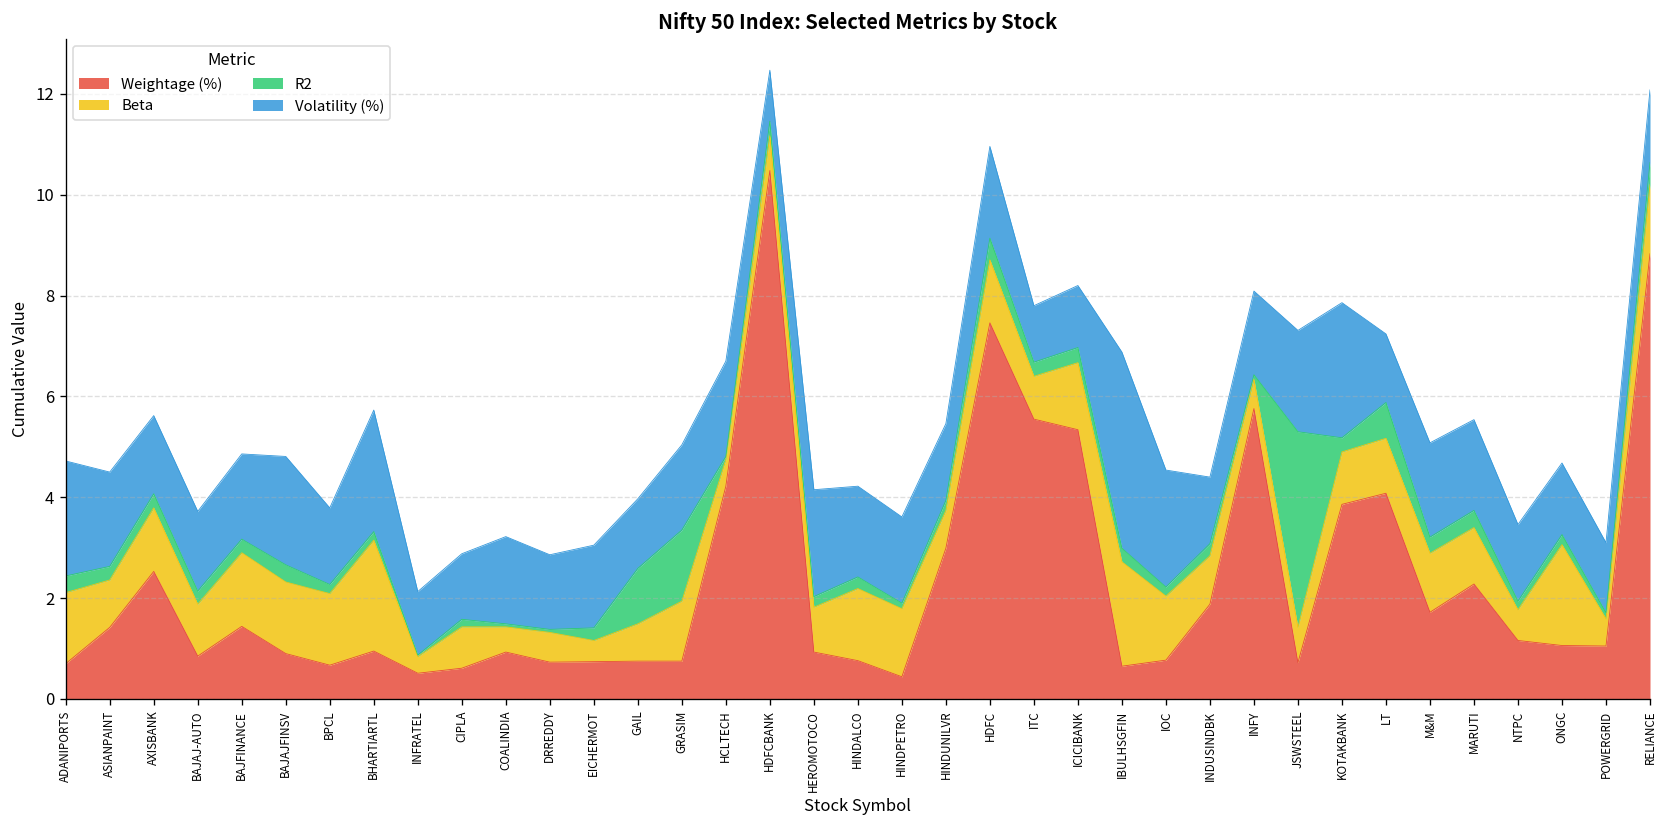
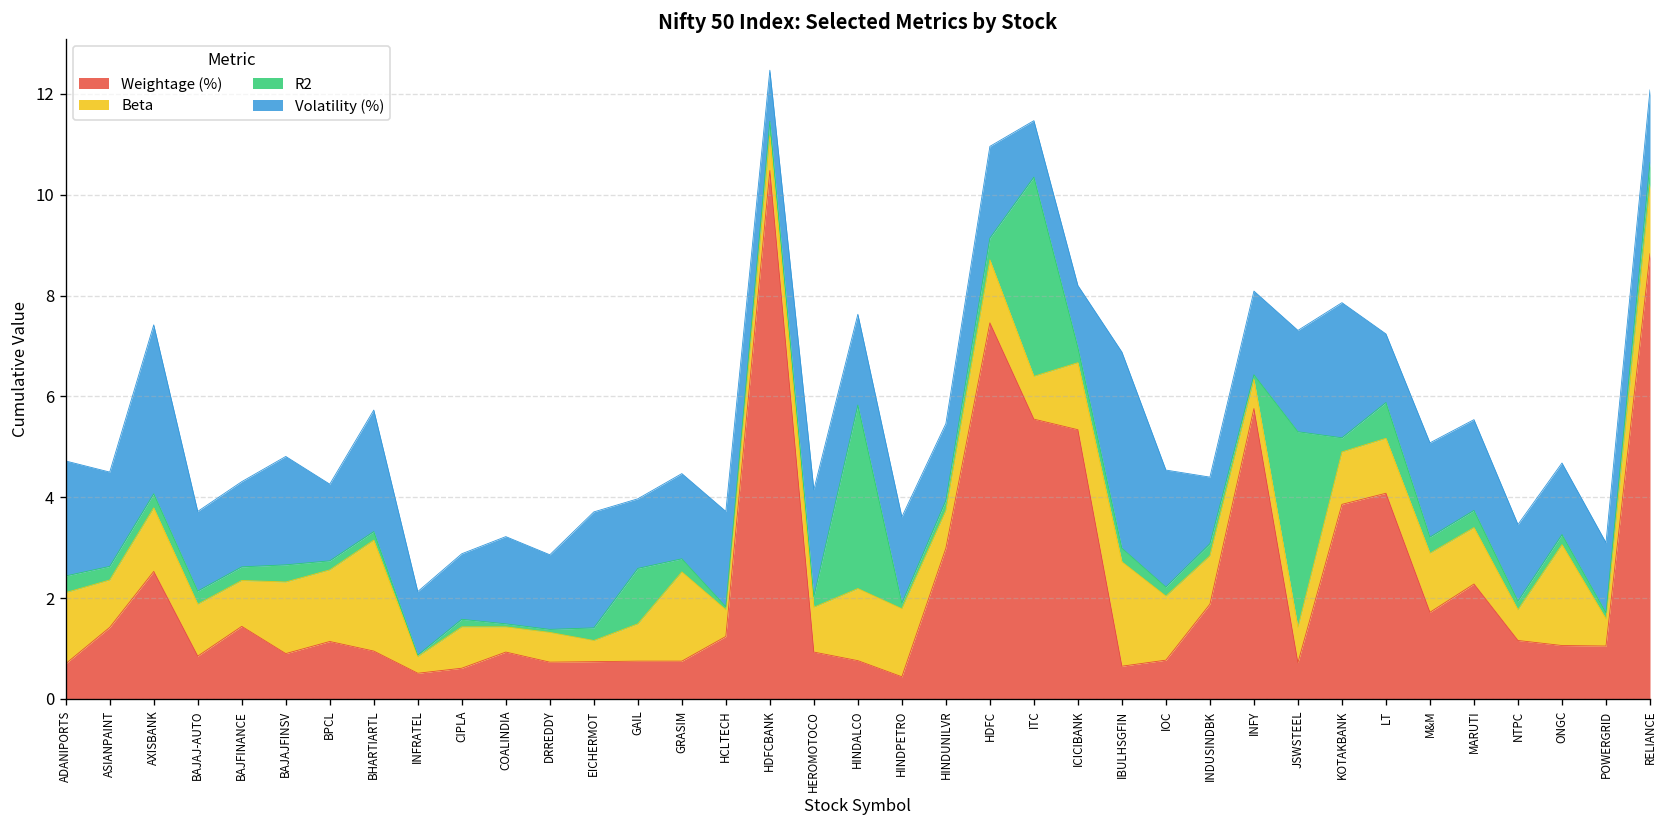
  {
    "Weightage (%)": {
      "ADANIPORTS": 0.7,
      "ASIANPAINT": 1.4,
      "AXISBANK": 2.5,
      "BAJAJ-AUTO": 0.9,
      "BAJFINANCE": 1.4,
      "BAJAJFINSV": 0.9,
-     "BPCL": 0.7,
+     "BPCL": 1.1,
      "BHARTIARTL": 1.0,
      "INFRATEL": 0.5,
      "CIPLA": 0.6,
      "COALINDIA": 0.9,
      "DRREDDY": 0.7,
      "EICHERMOT": 0.7,
      "GAIL": 0.8,
      "GRASIM": 0.8,
-     "HCLTECH": 4.2,
+     "HCLTECH": 1.2,
      "HDFCBANK": 10.5,
      "HEROMOTOCO": 0.9,
      "HINDALCO": 0.8,
      "HINDPETRO": 0.4,
      "HINDUNILVR": 3.0,
      "HDFC": 7.5,
      "ITC": 5.6,
      "ICICIBANK": 5.3,
      "IBULHSGFIN": 0.7,
      "IOC": 0.8,
      "INDUSINDBK": 1.9,
      "INFY": 5.8,
      "JSWSTEEL": 0.7,
      "KOTAKBANK": 3.9,
      "LT": 4.1,
      "M&M": 1.7,
      "MARUTI": 2.3,
      "NTPC": 1.2,
      "ONGC": 1.1,
      "POWERGRID": 1.1,
      "RELIANCE": 8.8
    },
    "Beta": {
      "ADANIPORTS": 1.4,
      "ASIANPAINT": 0.9,
      "AXISBANK": 1.3,
      "BAJAJ-AUTO": 1.0,
-     "BAJFINANCE": 1.5,
+     "BAJFINANCE": 0.9,
      "BAJAJFINSV": 1.4,
      "BPCL": 1.4,
      "BHARTIARTL": 2.2,
      "CIPLA": 0.8,
      "EICHERMOT": 0.4,
      "GAIL": 0.7,
-     "GRASIM": 1.2,
+     "GRASIM": 1.8,
      "HDFCBANK": 0.7,
      "HEROMOTOCO": 0.9,
      "HINDALCO": 1.4,
      "HINDPETRO": 1.4,
      "HINDUNILVR": 0.8,
      "HDFC": 1.3,
      "ITC": 0.8,
      "ICICIBANK": 1.3,
      "IBULHSGFIN": 2.1,
      "IOC": 1.3,
      "INDUSINDBK": 1.0,
      "INFY": 0.6,
      "JSWSTEEL": 0.7,
      "KOTAKBANK": 1.0,
      "LT": 1.1,
      "M&M": 1.2,
      "MARUTI": 1.1,
      "NTPC": 0.6,
      "ONGC": 2.0,
      "POWERGRID": 0.5,
      "RELIANCE": 1.4
    },
    "R2": {
      "ADANIPORTS": 0.3,
      "ASIANPAINT": 0.3,
      "AXISBANK": 0.3,
      "BAJAJ-AUTO": 0.3,
      "BAJFINANCE": 0.3,
      "BAJAJFINSV": 0.3,
      "BPCL": 0.2,
      "BHARTIARTL": 0.2,
      "CIPLA": 0.1,
      "EICHERMOT": 0.3,
      "GAIL": 1.1,
-     "GRASIM": 1.4,
+     "GRASIM": 0.3,
      "HDFCBANK": 0.3,
      "HEROMOTOCO": 0.2,
-     "HINDALCO": 0.2,
+     "HINDALCO": 3.6,
      "HINDPETRO": 0.1,
      "HINDUNILVR": 0.2,
      "HDFC": 0.4,
-     "ITC": 0.3,
+     "ITC": 4.0,
      "ICICIBANK": 0.3,
      "IBULHSGFIN": 0.3,
      "IOC": 0.2,
      "INDUSINDBK": 0.2,
      "INFY": 0.1,
      "JSWSTEEL": 3.9,
      "KOTAKBANK": 0.3,
      "LT": 0.7,
      "M&M": 0.3,
      "MARUTI": 0.3,
      "NTPC": 0.2,
      "ONGC": 0.2,
      "POWERGRID": 0.1,
      "RELIANCE": 0.4
    },
    "Volatility (%)": {
      "ADANIPORTS": 2.3,
      "ASIANPAINT": 1.9,
-     "AXISBANK": 1.5,
+     "AXISBANK": 3.3,
      "BAJAJ-AUTO": 1.6,
      "BAJFINANCE": 1.7,
      "BAJAJFINSV": 2.2,
      "BPCL": 1.5,
      "BHARTIARTL": 2.4,
      "INFRATEL": 1.3,
      "CIPLA": 1.3,
      "COALINDIA": 1.7,
      "DRREDDY": 1.5,
-     "EICHERMOT": 1.6,
+     "EICHERMOT": 2.3,
      "GAIL": 1.4,
      "GRASIM": 1.7,
      "HCLTECH": 1.9,
      "HDFCBANK": 1.0,
      "HEROMOTOCO": 2.1,
      "HINDALCO": 1.8,
      "HINDPETRO": 1.7,
      "HINDUNILVR": 1.5,
      "HDFC": 1.8,
      "ITC": 1.1,
      "ICICIBANK": 1.2,
      "IBULHSGFIN": 3.9,
      "IOC": 2.3,
      "INDUSINDBK": 1.3,
      "INFY": 1.7,
      "JSWSTEEL": 2.0,
      "KOTAKBANK": 2.7,
      "LT": 1.4,
      "M&M": 1.9,
      "MARUTI": 1.8,
      "NTPC": 1.5,
      "ONGC": 1.4,
      "POWERGRID": 1.4,
      "RELIANCE": 1.4
    }
  }
